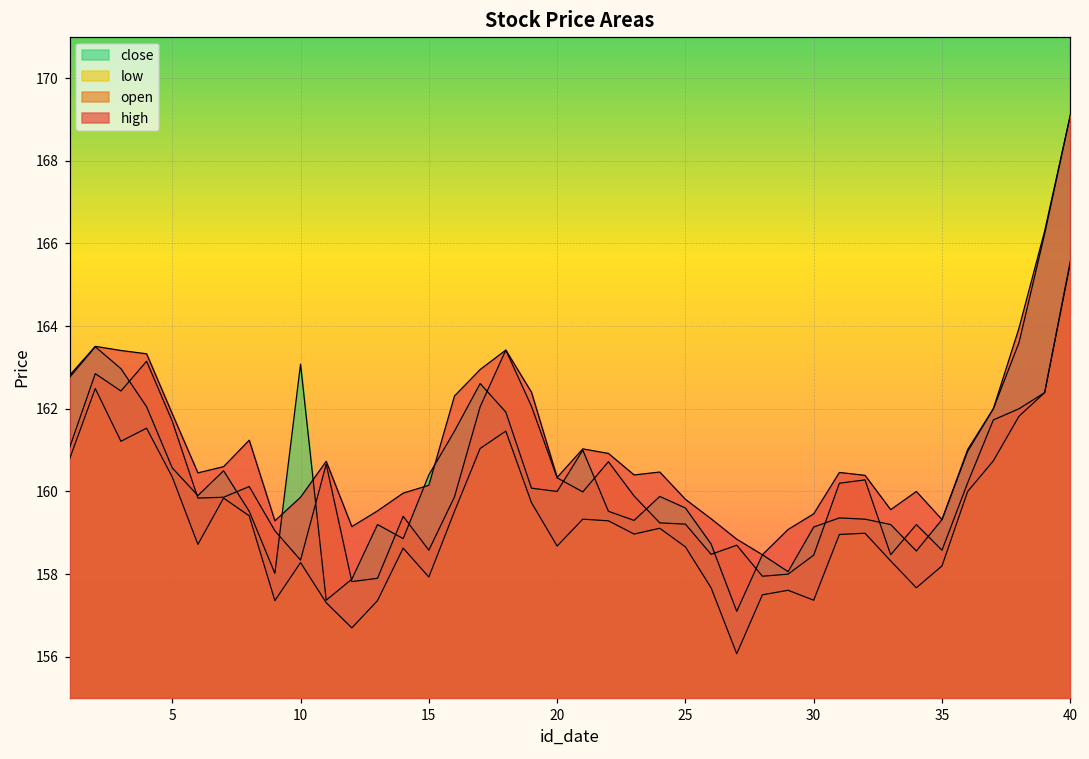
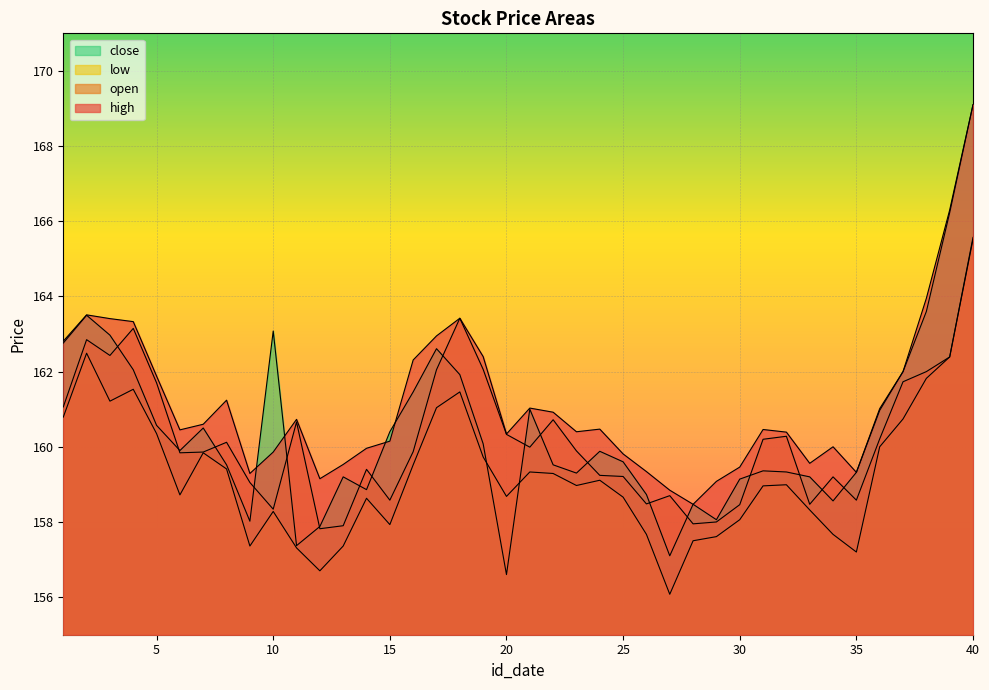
  {
    "close": {
      "5": 160.6,
      "10": 163.1,
      "15": 160.4,
-     "20": 160.0,
+     "20": 156.6,
      "25": 159.6,
      "30": 159.1
    },
    "low": {
      "5": 160.4,
      "15": 157.9,
      "20": 158.7,
      "25": 158.7,
-     "30": 157.4,
-     "35": 158.2
+     "30": 158.1,
+     "35": 157.2
    }
  }
